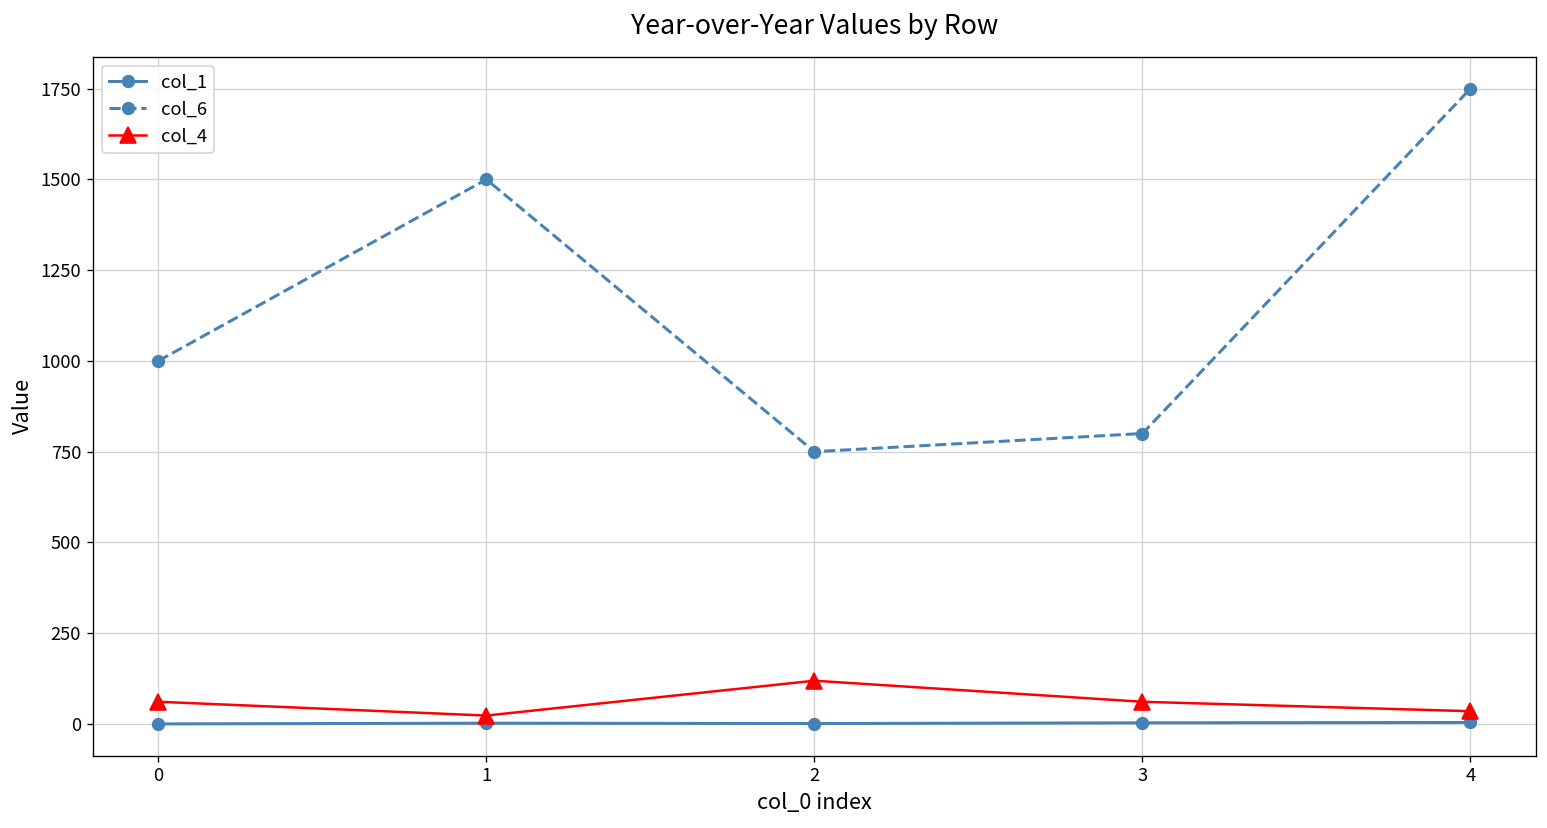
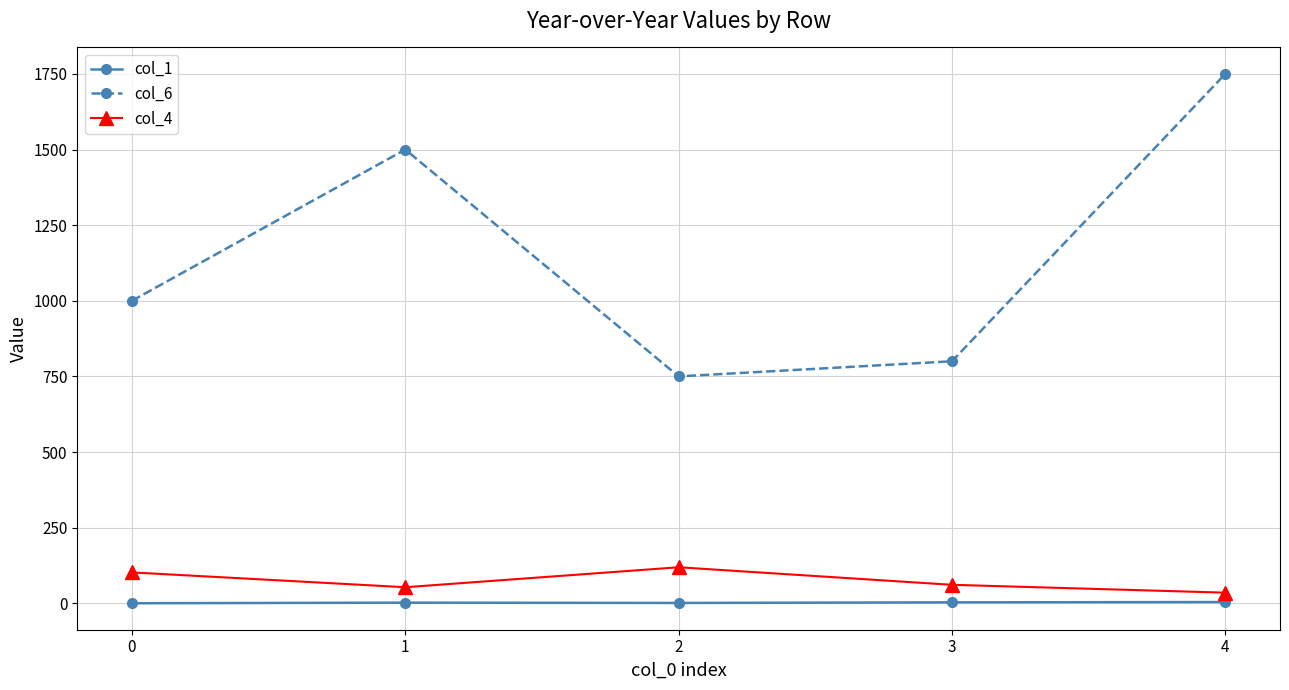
  {
    "col_4": {
-     "0": 60,
-     "1": 20,
+     "0": 100,
+     "1": 50,
      "2": 120,
      "3": 60,
      "4": 40
    }
  }
